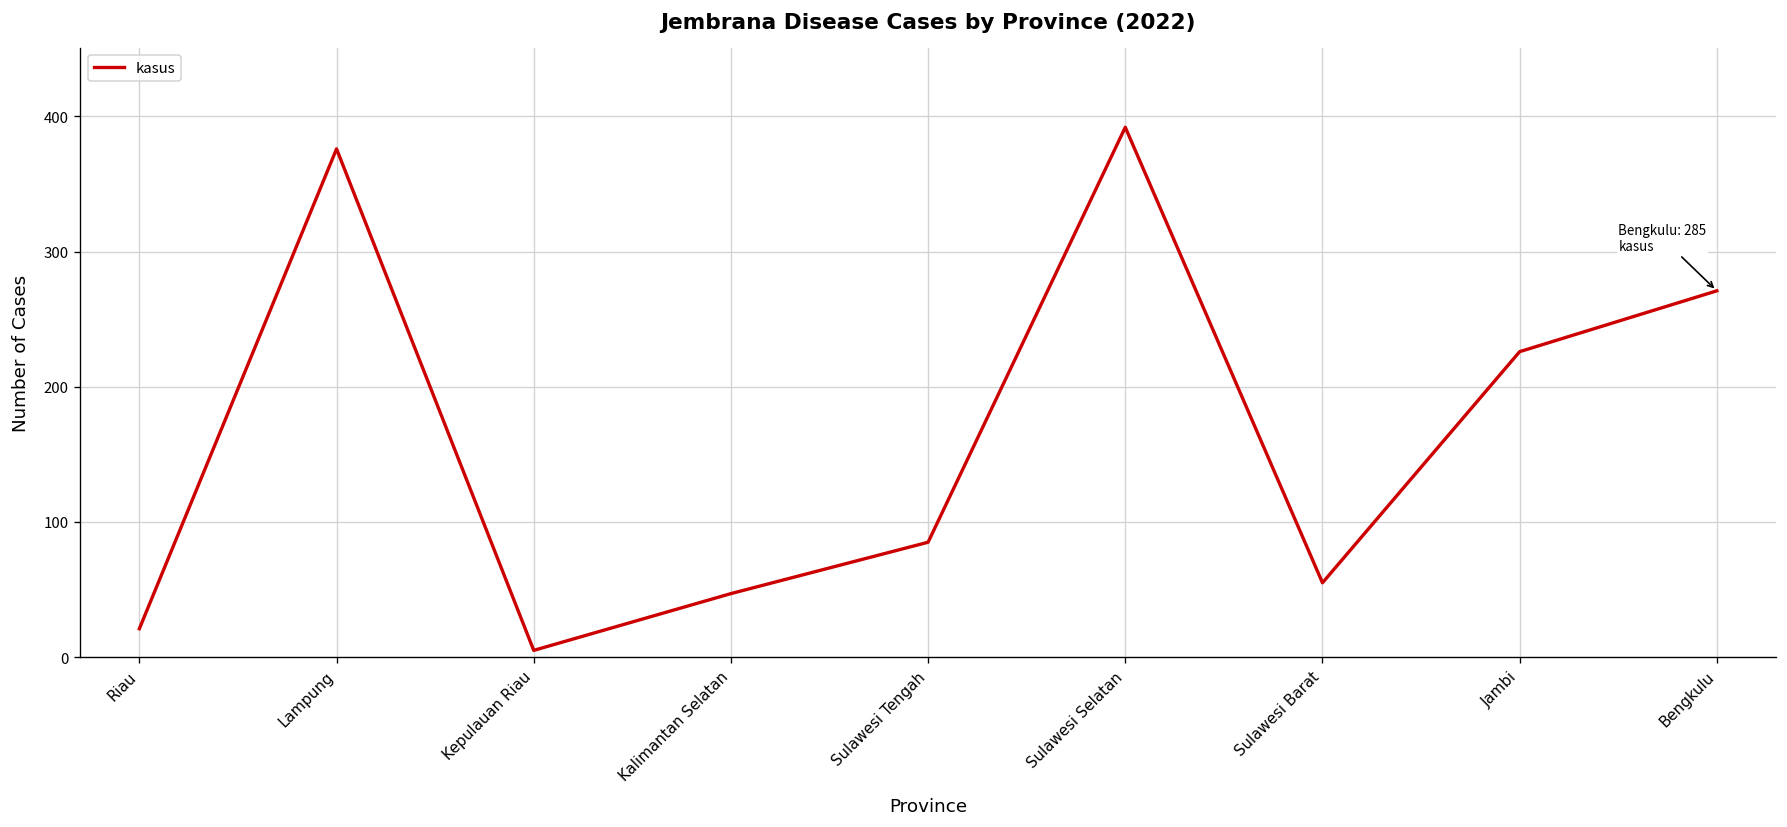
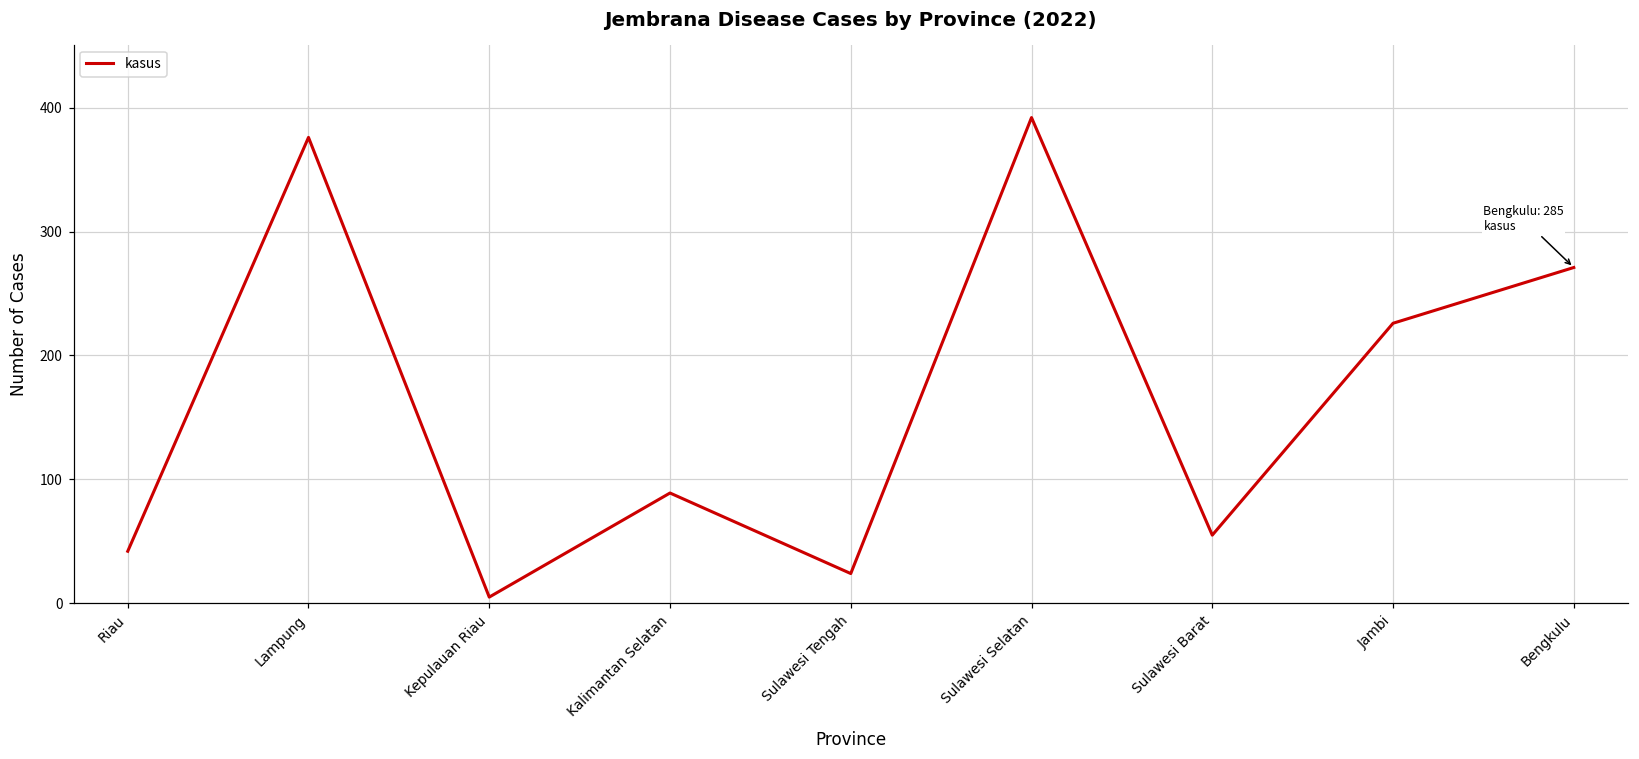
  {
-   "Riau": 21,
+   "Riau": 42,
    "Lampung": 376,
    "Kepulauan Riau": 5,
-   "Kalimantan Selatan": 47,
-   "Sulawesi Tengah": 85,
+   "Kalimantan Selatan": 89,
+   "Sulawesi Tengah": 24,
    "Sulawesi Selatan": 392,
    "Sulawesi Barat": 55,
    "Jambi": 226
  }
